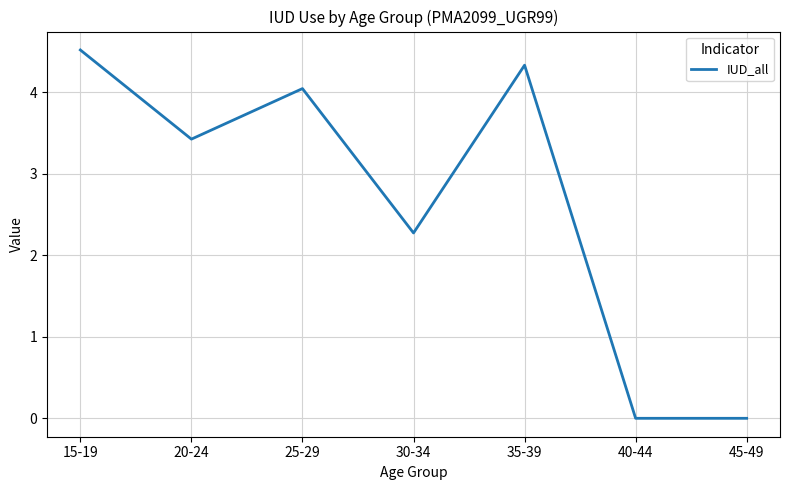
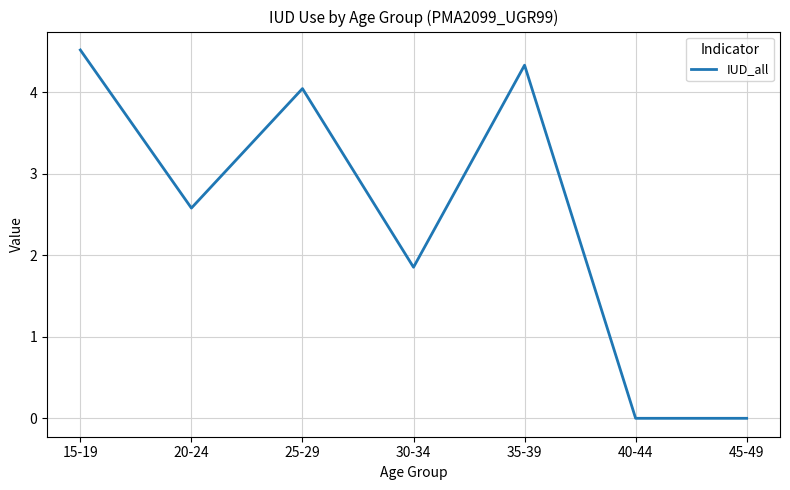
  {
    "15-19": 4.5,
-   "20-24": 3.4,
+   "20-24": 2.6,
    "25-29": 4.0,
-   "30-34": 2.3,
+   "30-34": 1.9,
    "35-39": 4.3,
    "40-44": 0.0,
    "45-49": 0.0
  }
